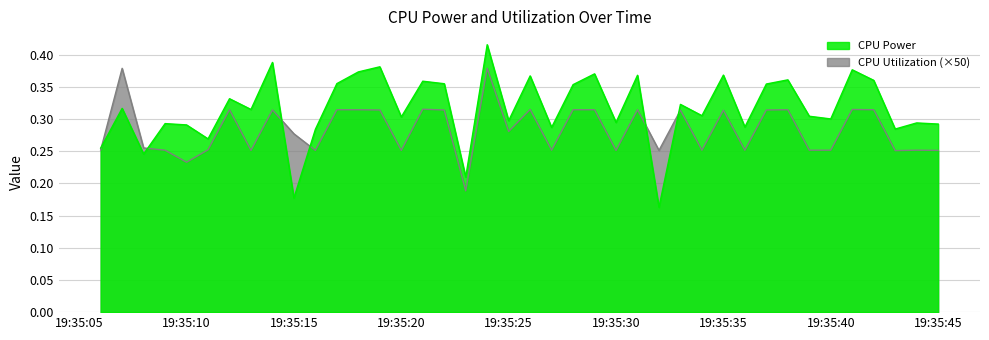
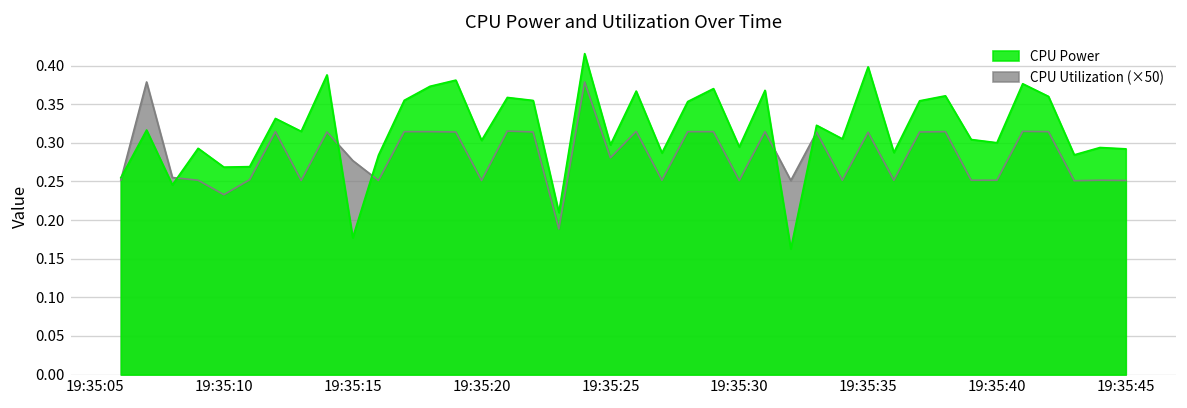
  {
    "CPU Power": {
-     "19:35:10": 0.29,
+     "19:35:10": 0.27,
      "19:35:15": 0.18,
      "19:35:20": 0.30,
      "19:35:25": 0.30,
      "19:35:30": 0.29,
-     "19:35:35": 0.37,
+     "19:35:35": 0.40,
      "19:35:40": 0.30,
      "19:35:45": 0.29
    },
    "CPU Utilization (×50)": {
      "19:35:10": 0.23,
      "19:35:15": 0.28,
      "19:35:20": 0.25,
      "19:35:25": 0.28,
      "19:35:30": 0.25,
      "19:35:35": 0.31,
      "19:35:40": 0.25,
      "19:35:45": 0.25
    }
  }
